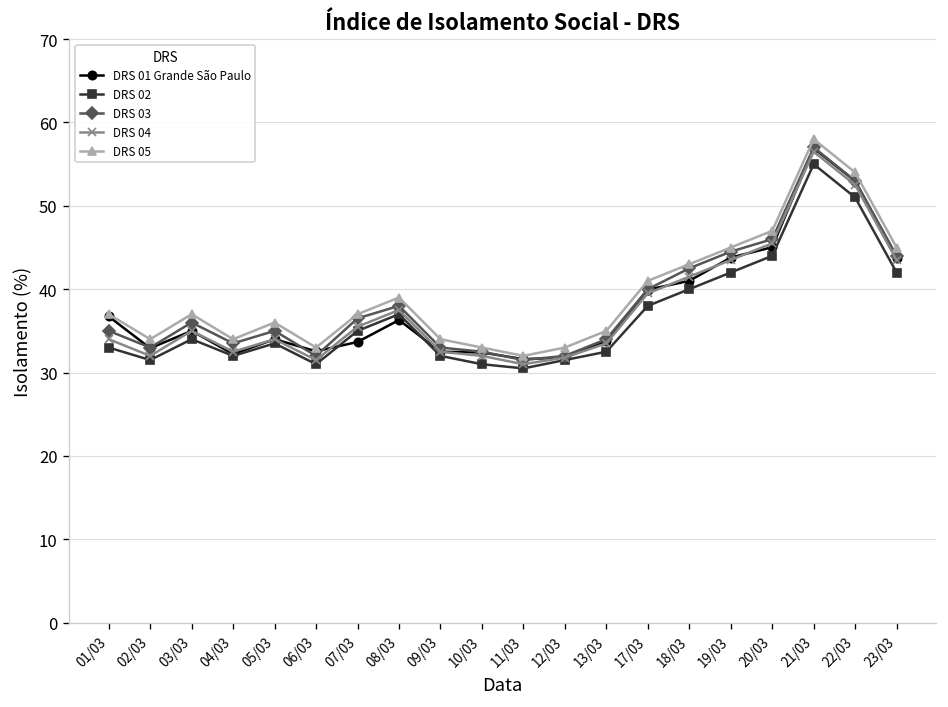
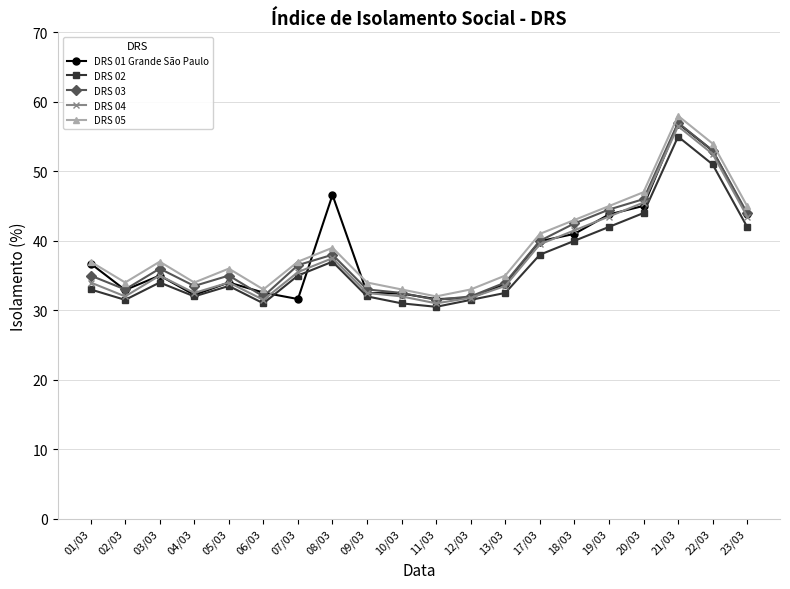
  {
    "DRS 01 Grande São Paulo": {
      "06/03": 33,
-     "07/03": 34,
-     "08/03": 36,
+     "07/03": 32,
+     "08/03": 47,
      "18/03": 41,
      "20/03": 45
    }
  }
